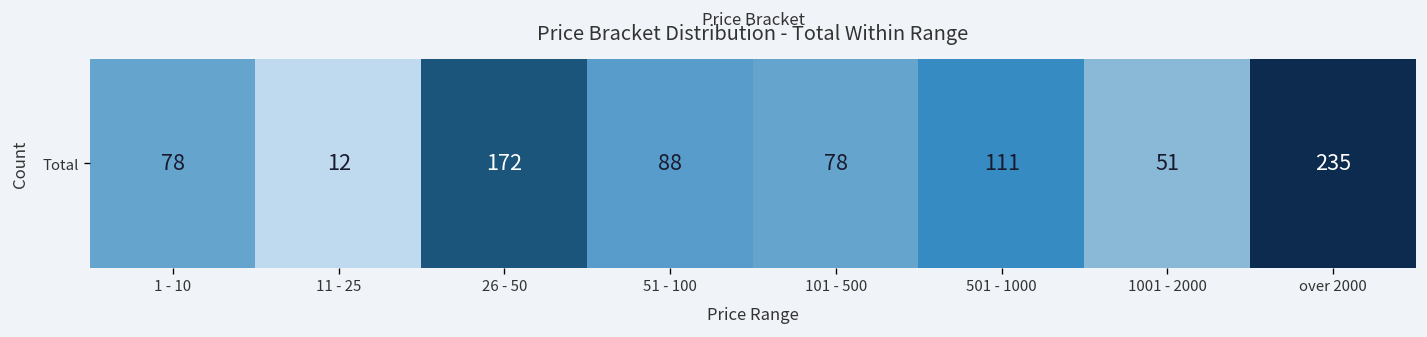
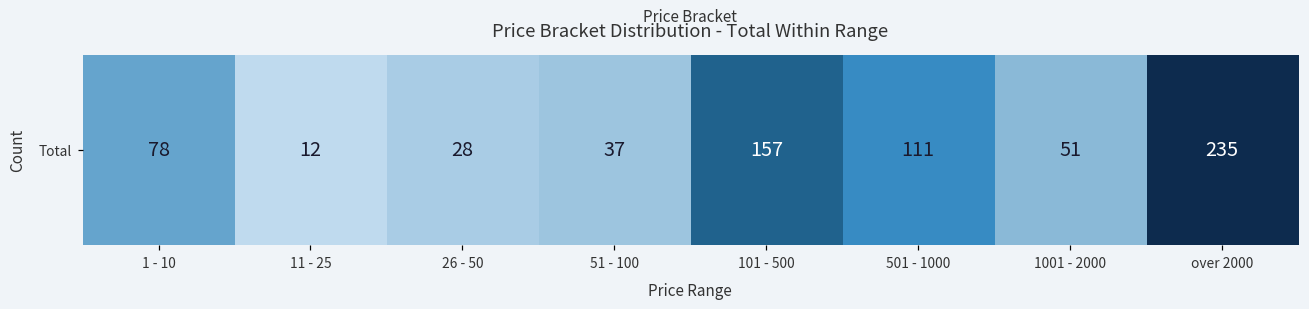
  {
    "Total": {
      "1 - 10": 78,
      "11 - 25": 12,
-     "26 - 50": 172,
-     "51 - 100": 88,
-     "101 - 500": 78,
+     "26 - 50": 28,
+     "51 - 100": 37,
+     "101 - 500": 157,
      "501 - 1000": 111,
      "1001 - 2000": 51,
      "over 2000": 235
    }
  }
